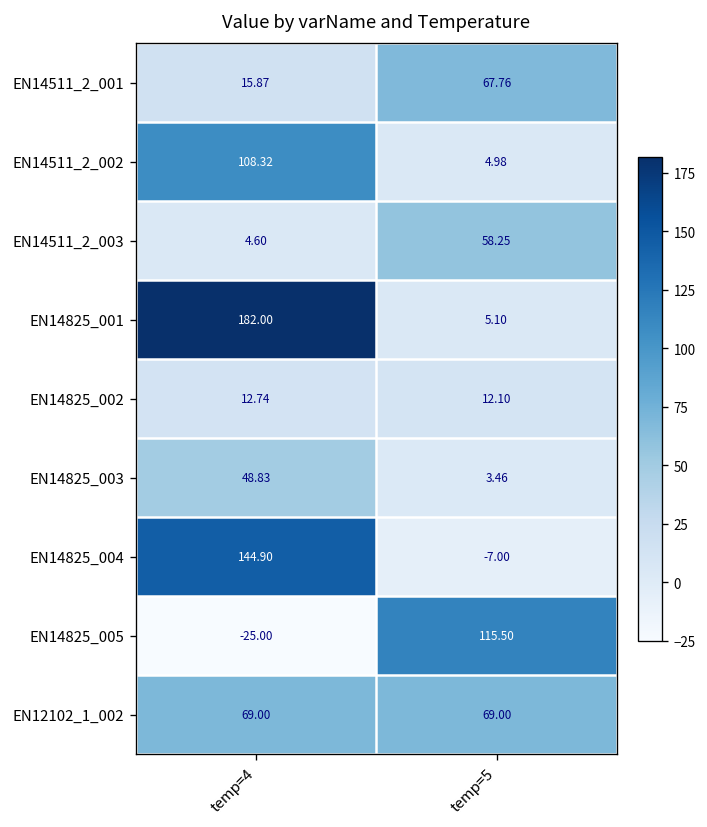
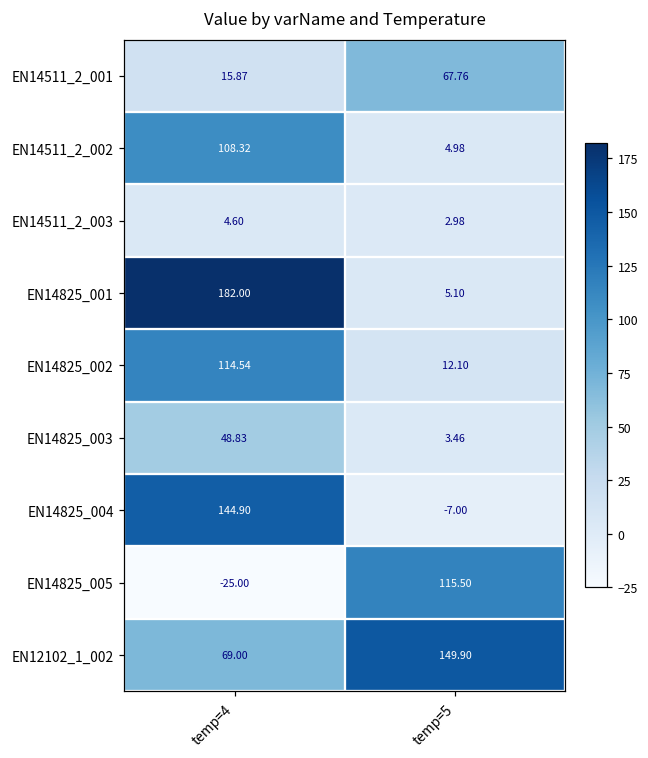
  {
    "EN14511_2_001": {
      "temp=4": 15.87,
      "temp=5": 67.76
    },
    "EN14511_2_002": {
      "temp=4": 108.32,
      "temp=5": 4.98
    },
    "EN14511_2_003": {
      "temp=4": 4.60,
-     "temp=5": 58.25
+     "temp=5": 2.98
    },
    "EN14825_001": {
      "temp=4": 182.00,
      "temp=5": 5.10
    },
    "EN14825_002": {
-     "temp=4": 12.74,
+     "temp=4": 114.54,
      "temp=5": 12.10
    },
    "EN14825_003": {
      "temp=4": 48.83,
      "temp=5": 3.46
    },
    "EN14825_004": {
      "temp=4": 144.90,
      "temp=5": -7.00
    },
    "EN14825_005": {
      "temp=4": -25.00,
      "temp=5": 115.50
    },
    "EN12102_1_002": {
      "temp=4": 69.00,
-     "temp=5": 69.00
+     "temp=5": 149.90
    }
  }
